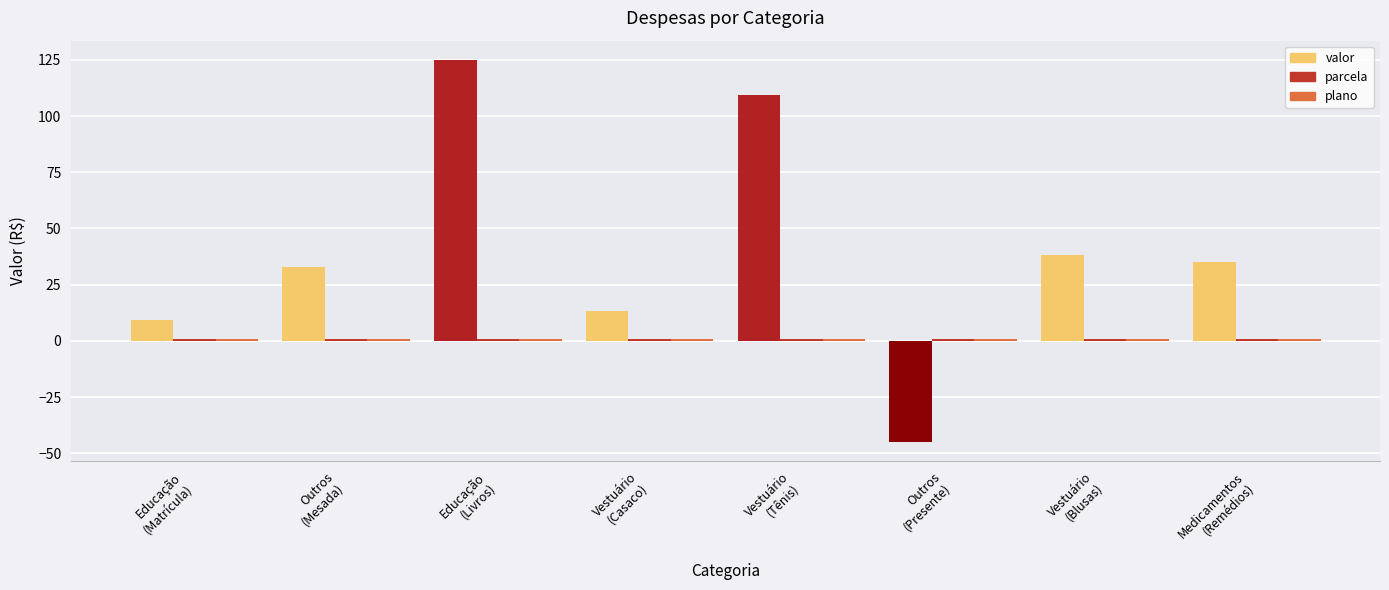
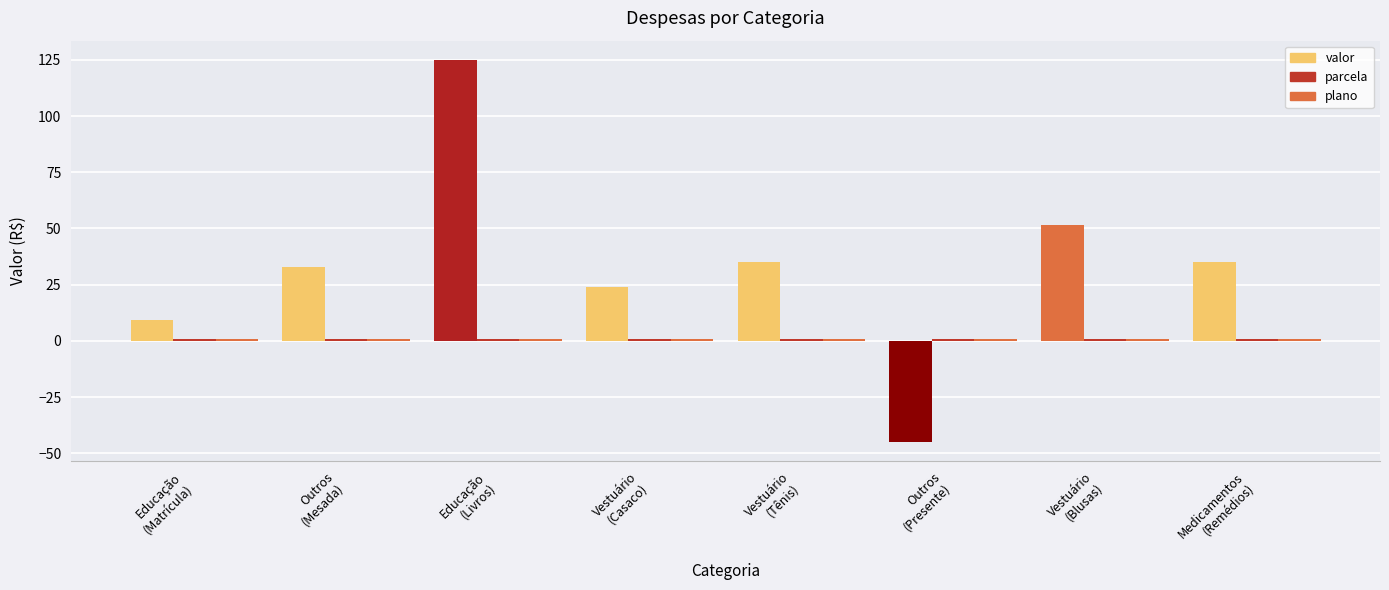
  {
    "valor": {
      "Educação (Matrícula)": 9,
      "Outros (Mesada)": 33,
      "Educação (Livros)": 125,
-     "Vestuário (Casaco)": 13,
-     "Vestuário (Tênis)": 110,
+     "Vestuário (Casaco)": 24,
+     "Vestuário (Tênis)": 35,
      "Outros (Presente)": -45,
-     "Vestuário (Blusas)": 38,
+     "Vestuário (Blusas)": 52,
      "Medicamentos (Remédios)": 35
    }
  }
